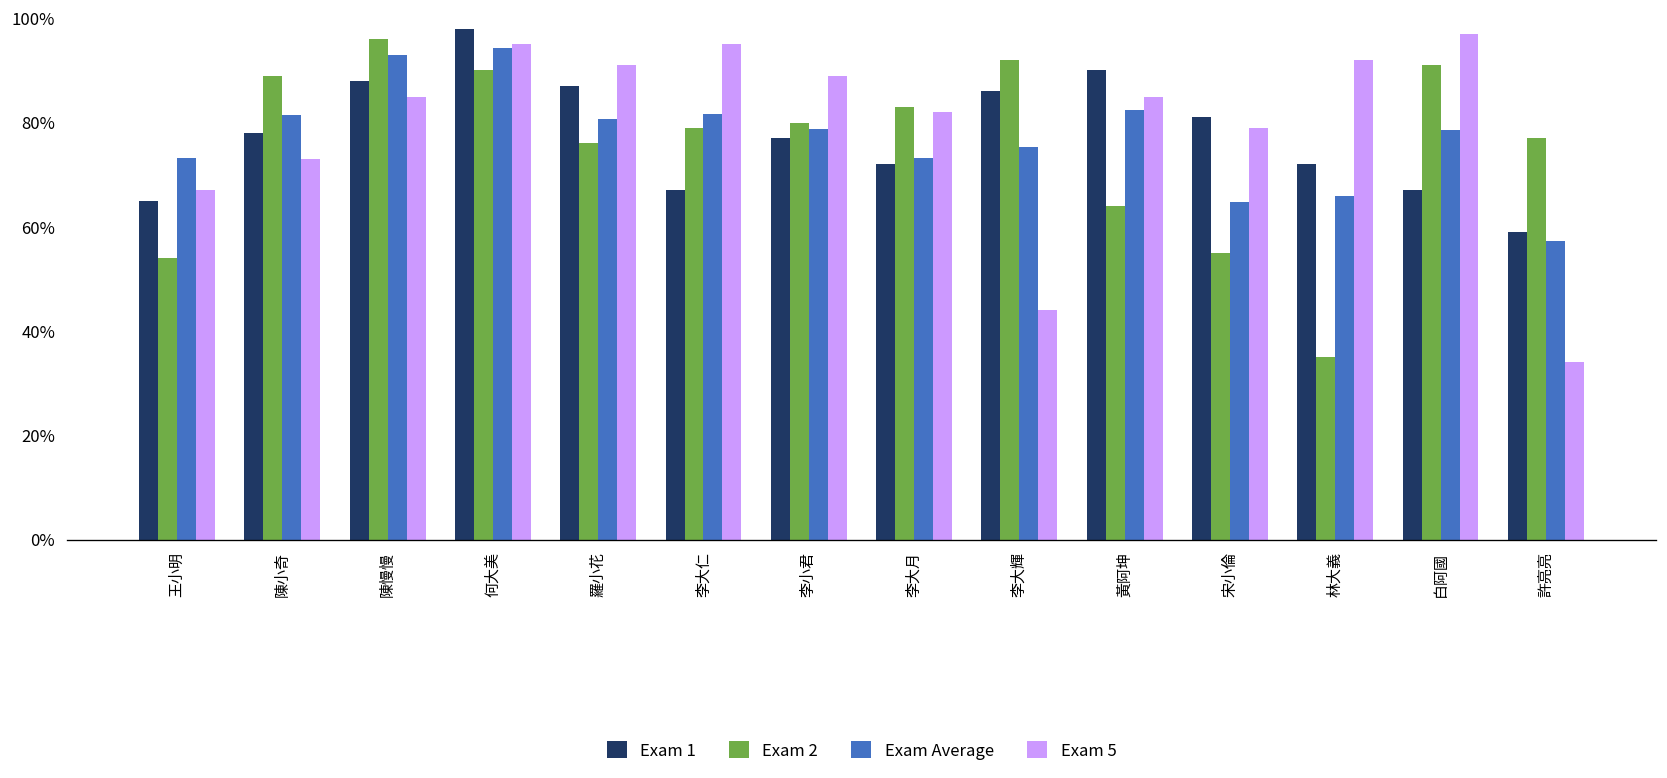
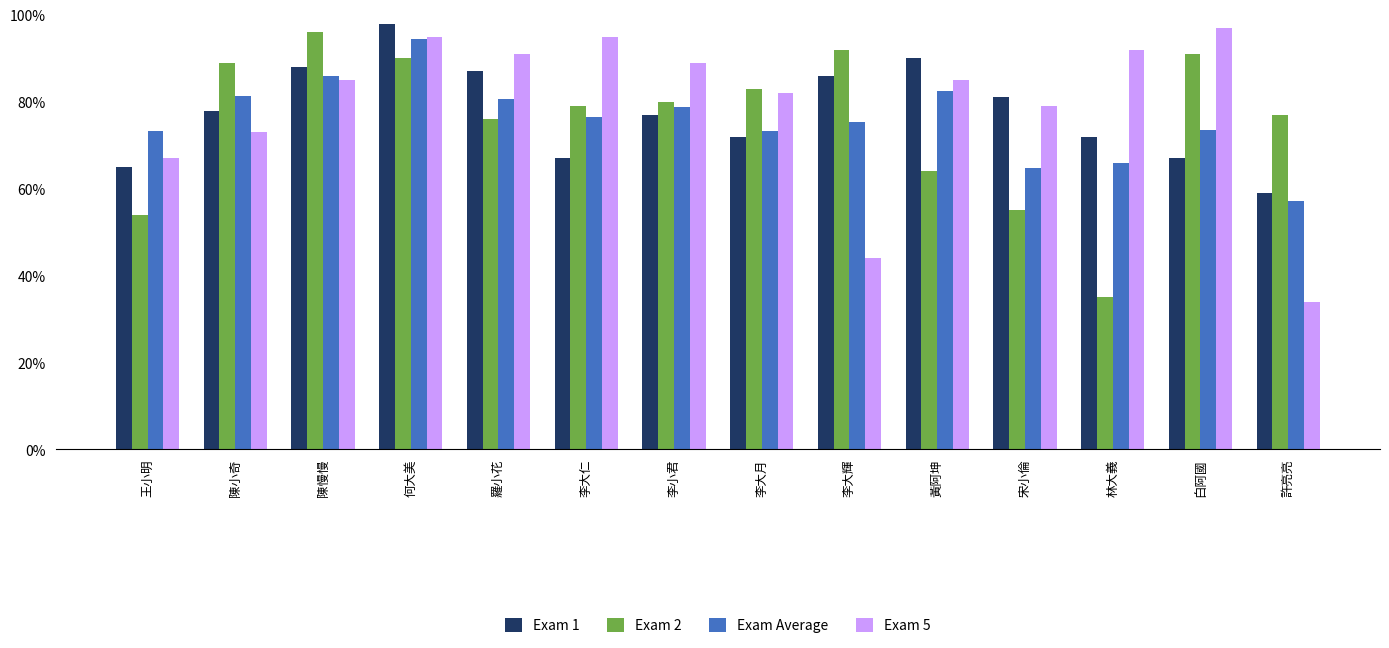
  {
    "Exam 1": {
      "王小明": "65%",
      "陳小奇": "78%",
      "陳慢慢": "88%",
      "何大美": "98%",
      "羅小花": "87%",
      "李大仁": "67%",
      "李小君": "77%",
      "李大月": "72%",
      "李大輝": "86%",
      "黃阿坤": "90%",
      "宋小倫": "81%",
      "林大義": "72%",
      "白阿國": "67%",
      "許亮亮": "59%"
    },
    "Exam 2": {
      "王小明": "54%",
      "陳小奇": "89%",
      "陳慢慢": "96%",
      "何大美": "90%",
      "羅小花": "76%",
      "李大仁": "79%",
      "李小君": "80%",
      "李大月": "83%",
      "李大輝": "92%",
      "黃阿坤": "64%",
      "宋小倫": "55%",
      "林大義": "35%",
      "白阿國": "91%",
      "許亮亮": "77%"
    },
    "Exam Average": {
      "王小明": "73%",
      "陳小奇": "81%",
-     "陳慢慢": "93%",
+     "陳慢慢": "86%",
      "何大美": "94%",
      "羅小花": "81%",
-     "李大仁": "82%",
+     "李大仁": "77%",
      "李小君": "79%",
      "李大月": "73%",
      "李大輝": "75%",
      "黃阿坤": "82%",
      "宋小倫": "65%",
      "林大義": "66%",
-     "白阿國": "79%",
+     "白阿國": "73%",
      "許亮亮": "57%"
    },
    "Exam 5": {
      "王小明": "67%",
      "陳小奇": "73%",
      "陳慢慢": "85%",
      "何大美": "95%",
      "羅小花": "91%",
      "李大仁": "95%",
      "李小君": "89%",
      "李大月": "82%",
      "李大輝": "44%",
      "黃阿坤": "85%",
      "宋小倫": "79%",
      "林大義": "92%",
      "白阿國": "97%",
      "許亮亮": "34%"
    }
  }
